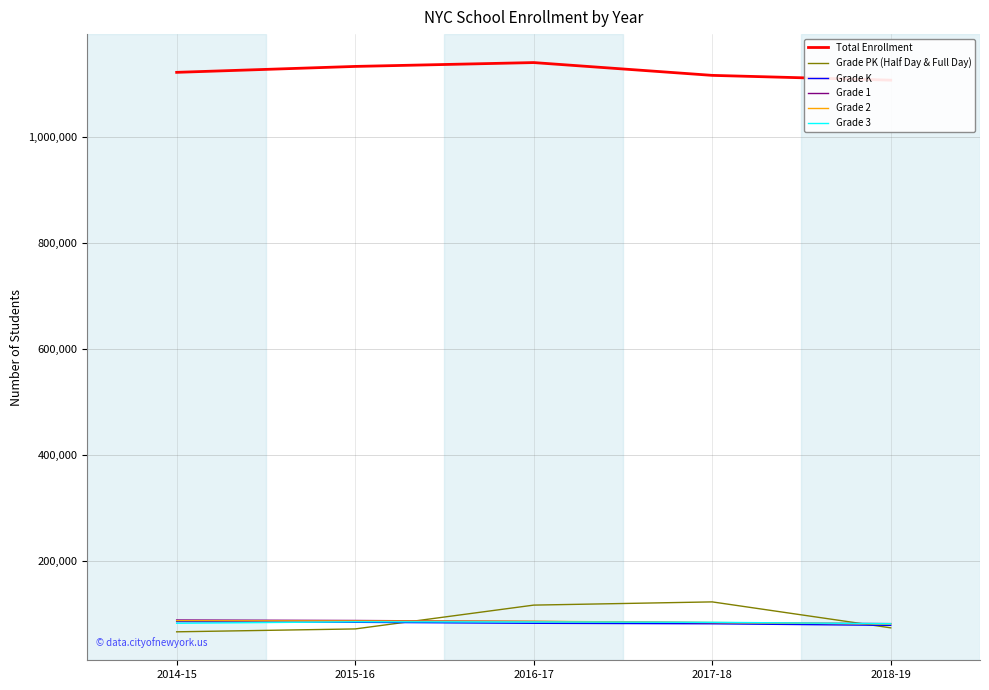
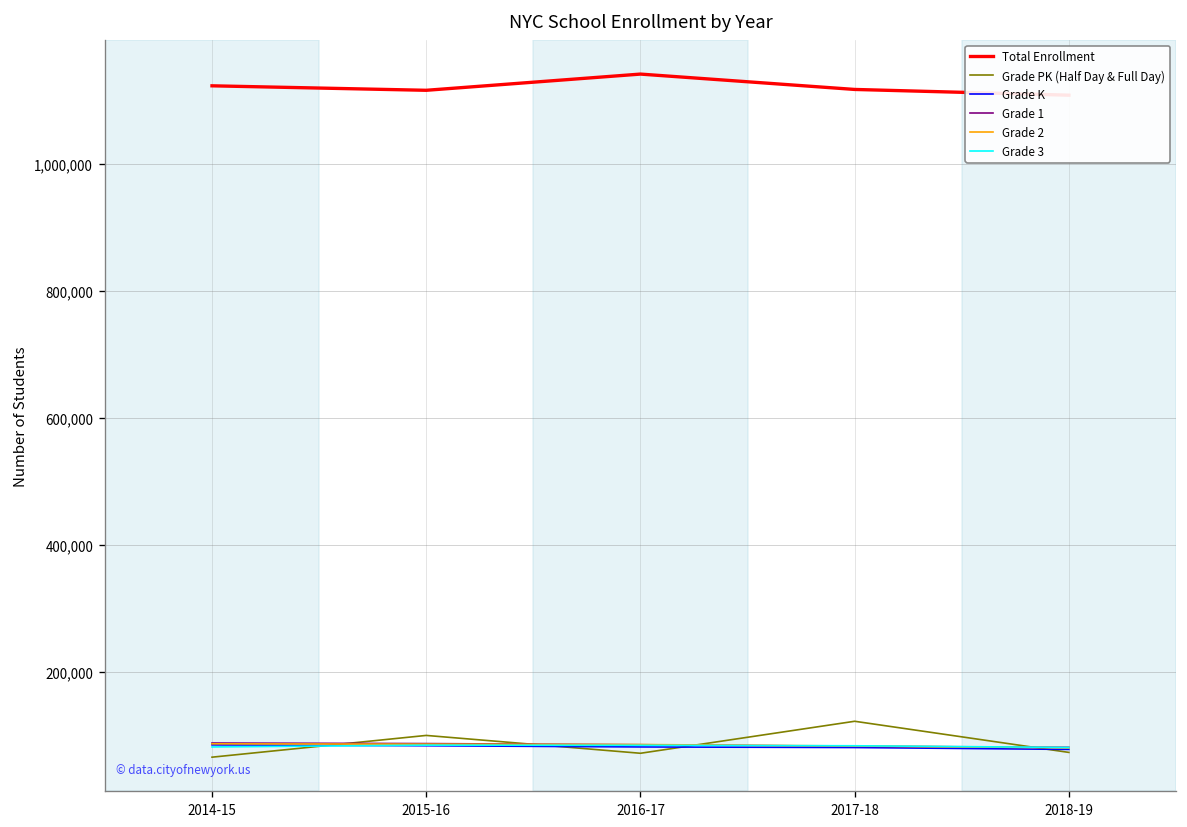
  {
    "Total Enrollment": {
      "2014-15": "1,120,000",
-     "2015-16": "1,130,000",
+     "2015-16": "1,120,000",
      "2016-17": "1,140,000",
      "2017-18": "1,120,000"
    },
    "Grade PK (Half Day & Full Day)": {
      "2014-15": "70,000",
-     "2015-16": "70,000",
-     "2016-17": "120,000",
+     "2015-16": "100,000",
+     "2016-17": "70,000",
      "2017-18": "120,000"
    }
  }
